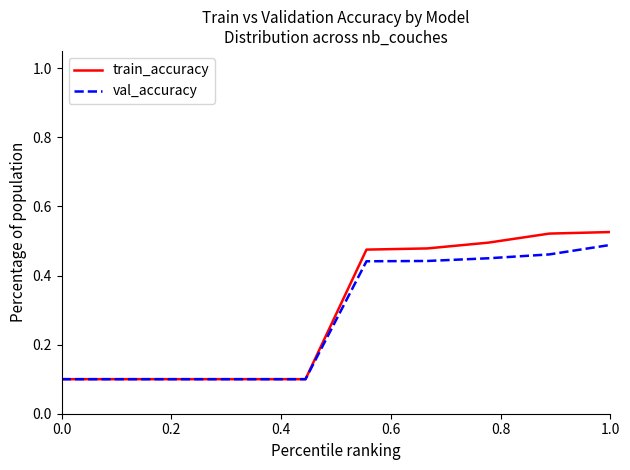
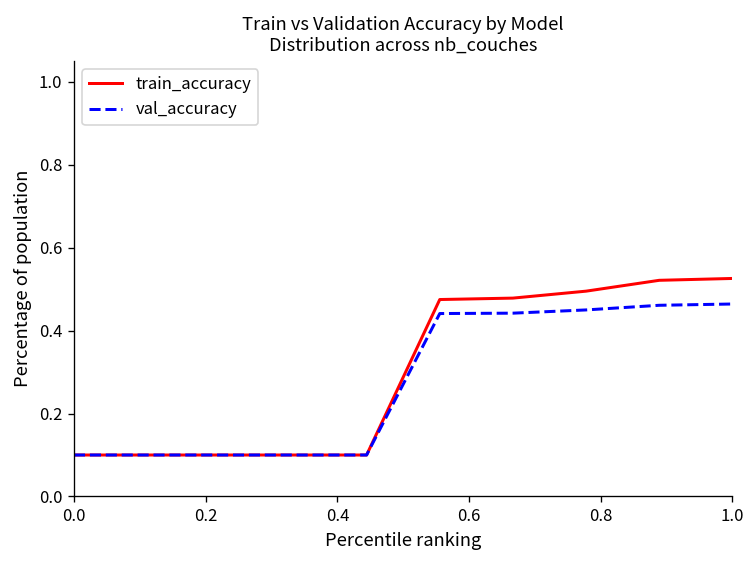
  {
    "train_accuracy": {
      "1.0": 0.53
    },
    "val_accuracy": {
-     "1.0": 0.49
+     "1.0": 0.46
    }
  }
